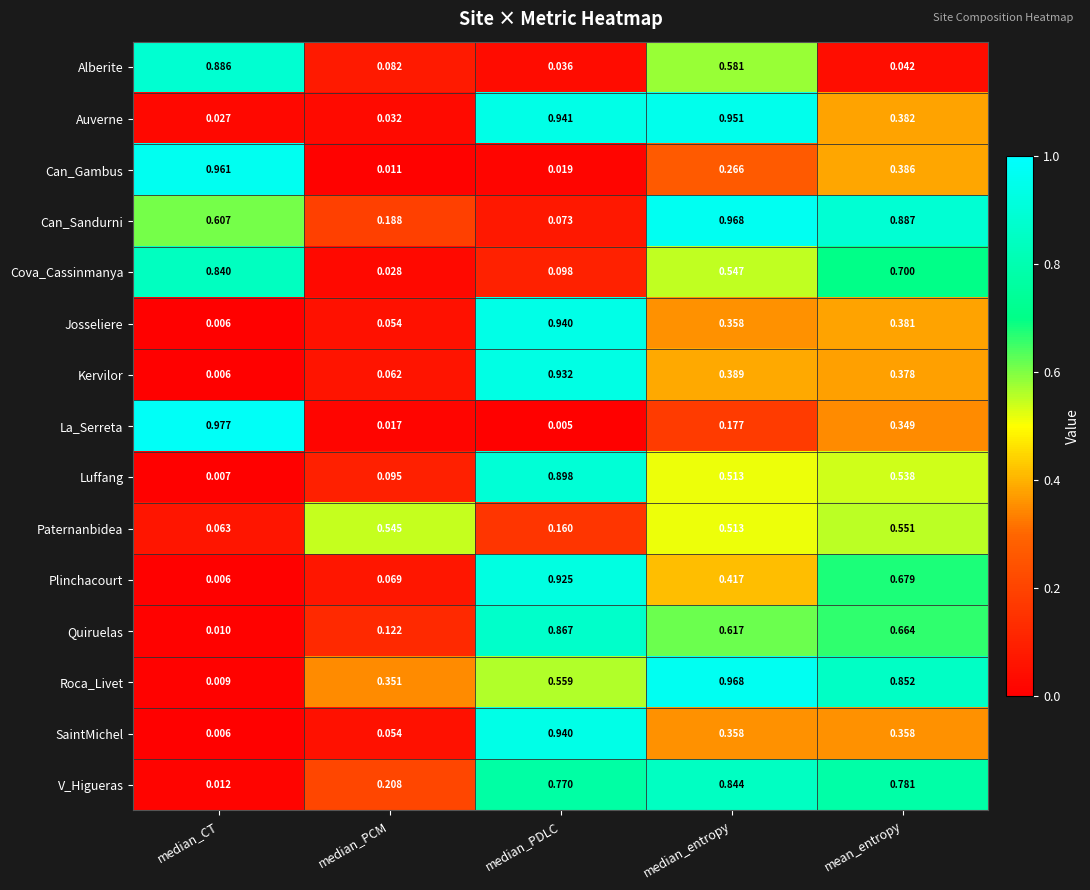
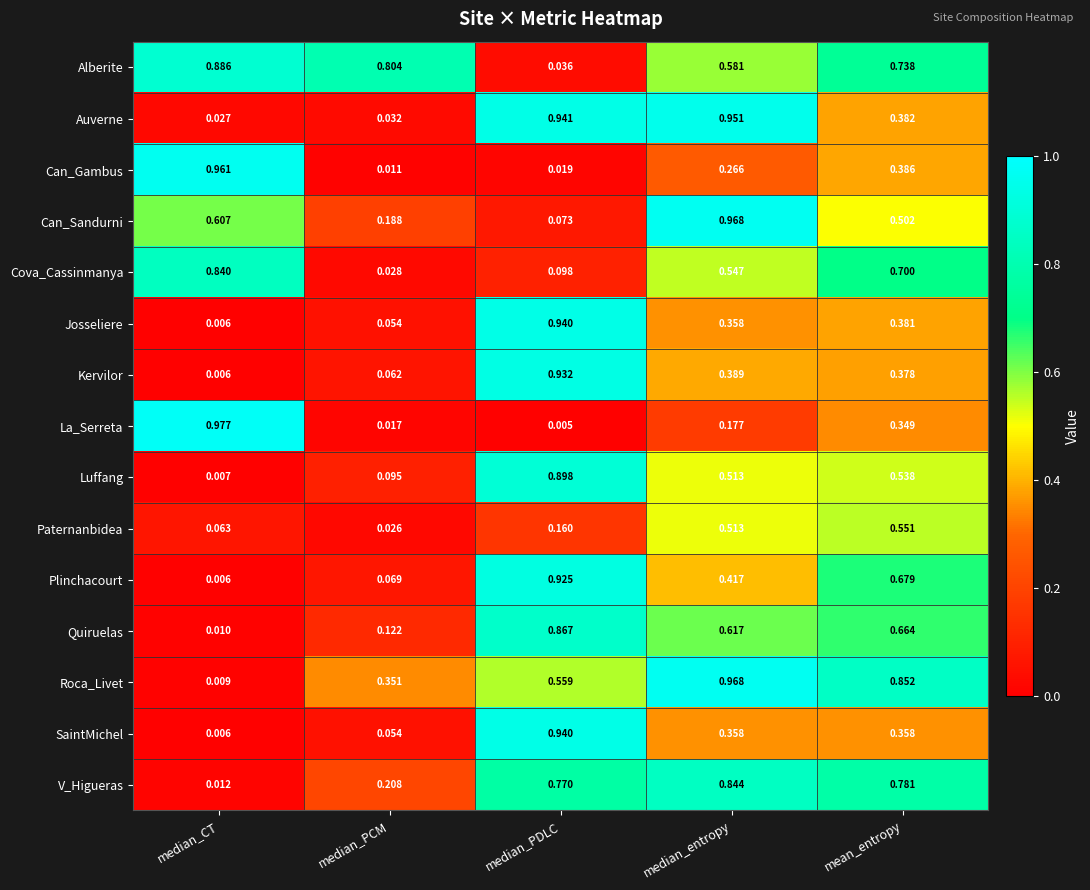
  {
    "Alberite": {
      "median_CT": 0.886,
-     "median_PCM": 0.082,
+     "median_PCM": 0.804,
      "median_PDLC": 0.036,
      "median_entropy": 0.581,
-     "mean_entropy": 0.042
+     "mean_entropy": 0.738
    },
    "Auverne": {
      "median_CT": 0.027,
      "median_PCM": 0.032,
      "median_PDLC": 0.941,
      "median_entropy": 0.951,
      "mean_entropy": 0.382
    },
    "Can_Gambus": {
      "median_CT": 0.961,
      "median_PCM": 0.011,
      "median_PDLC": 0.019,
      "median_entropy": 0.266,
      "mean_entropy": 0.386
    },
    "Can_Sandurni": {
      "median_CT": 0.607,
      "median_PCM": 0.188,
      "median_PDLC": 0.073,
      "median_entropy": 0.968,
-     "mean_entropy": 0.887
+     "mean_entropy": 0.502
    },
    "Cova_Cassinmanya": {
      "median_CT": 0.840,
      "median_PCM": 0.028,
      "median_PDLC": 0.098,
      "median_entropy": 0.547,
      "mean_entropy": 0.700
    },
    "Josseliere": {
      "median_CT": 0.006,
      "median_PCM": 0.054,
      "median_PDLC": 0.940,
      "median_entropy": 0.358,
      "mean_entropy": 0.381
    },
    "Kervilor": {
      "median_CT": 0.006,
      "median_PCM": 0.062,
      "median_PDLC": 0.932,
      "median_entropy": 0.389,
      "mean_entropy": 0.378
    },
    "La_Serreta": {
      "median_CT": 0.977,
      "median_PCM": 0.017,
      "median_PDLC": 0.005,
      "median_entropy": 0.177,
      "mean_entropy": 0.349
    },
    "Luffang": {
      "median_CT": 0.007,
      "median_PCM": 0.095,
      "median_PDLC": 0.898,
      "median_entropy": 0.513,
      "mean_entropy": 0.538
    },
    "Paternanbidea": {
      "median_CT": 0.063,
-     "median_PCM": 0.545,
+     "median_PCM": 0.026,
      "median_PDLC": 0.160,
      "median_entropy": 0.513,
      "mean_entropy": 0.551
    },
    "Plinchacourt": {
      "median_CT": 0.006,
      "median_PCM": 0.069,
      "median_PDLC": 0.925,
      "median_entropy": 0.417,
      "mean_entropy": 0.679
    },
    "Quiruelas": {
      "median_CT": 0.010,
      "median_PCM": 0.122,
      "median_PDLC": 0.867,
      "median_entropy": 0.617,
      "mean_entropy": 0.664
    },
    "Roca_Livet": {
      "median_CT": 0.009,
      "median_PCM": 0.351,
      "median_PDLC": 0.559,
      "median_entropy": 0.968,
      "mean_entropy": 0.852
    },
    "SaintMichel": {
      "median_CT": 0.006,
      "median_PCM": 0.054,
      "median_PDLC": 0.940,
      "median_entropy": 0.358,
      "mean_entropy": 0.358
    },
    "V_Higueras": {
      "median_CT": 0.012,
      "median_PCM": 0.208,
      "median_PDLC": 0.770,
      "median_entropy": 0.844,
      "mean_entropy": 0.781
    }
  }
